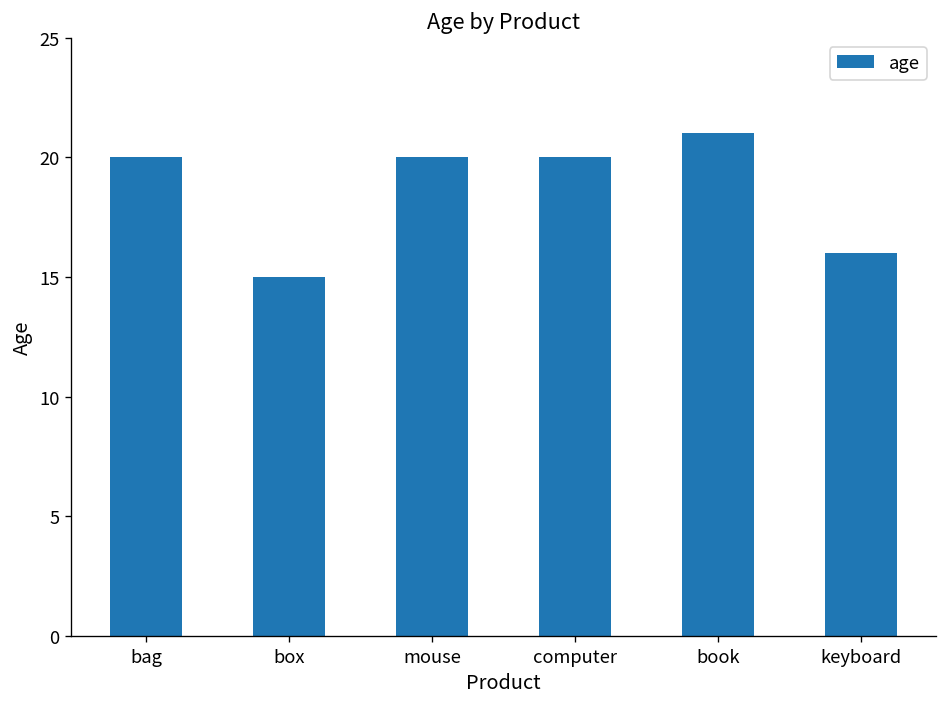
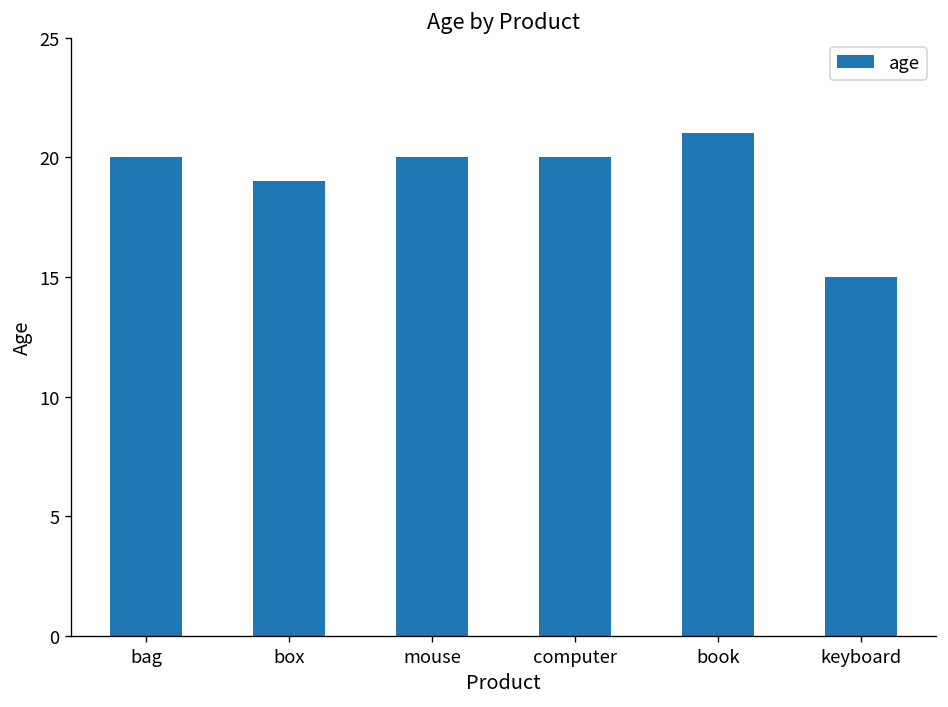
  {
    "bag": 20,
-   "box": 15,
+   "box": 19,
    "mouse": 20,
    "computer": 20,
    "book": 21,
-   "keyboard": 16
+   "keyboard": 15
  }
